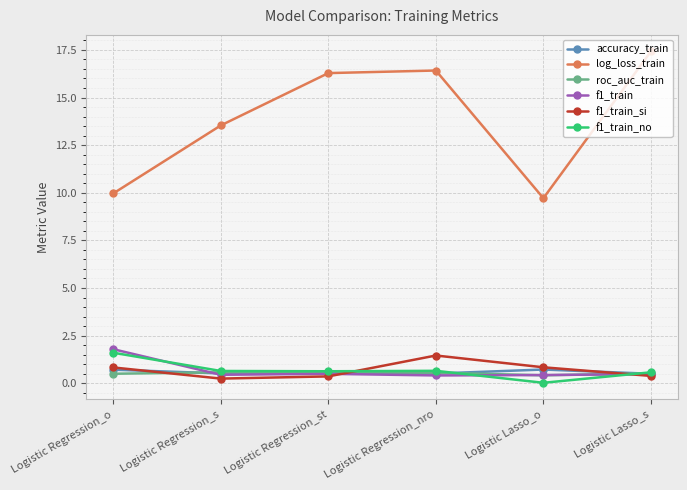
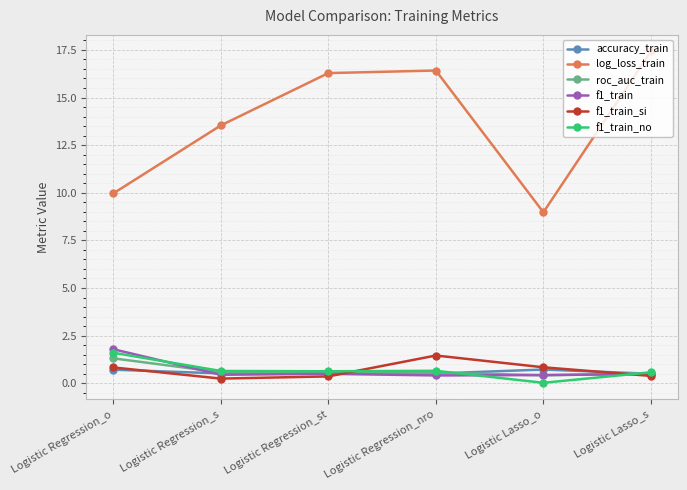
  {
    "log_loss_train": {
      "Logistic Regression_o": 10.0,
      "Logistic Regression_s": 13.5,
      "Logistic Regression_st": 16.3,
      "Logistic Regression_nro": 16.4,
-     "Logistic Lasso_o": 9.7
+     "Logistic Lasso_o": 9.0
    },
    "roc_auc_train": {
-     "Logistic Regression_o": 0.5
+     "Logistic Regression_o": 1.3
    },
    "f1_train": {
      "Logistic Regression_o": 1.8
    },
    "f1_train_si": {
      "Logistic Regression_s": 0.2,
      "Logistic Regression_st": 0.4,
      "Logistic Regression_nro": 1.5
    },
    "f1_train_no": {
      "Logistic Regression_o": 1.6,
      "Logistic Lasso_o": 0.0
    }
  }
